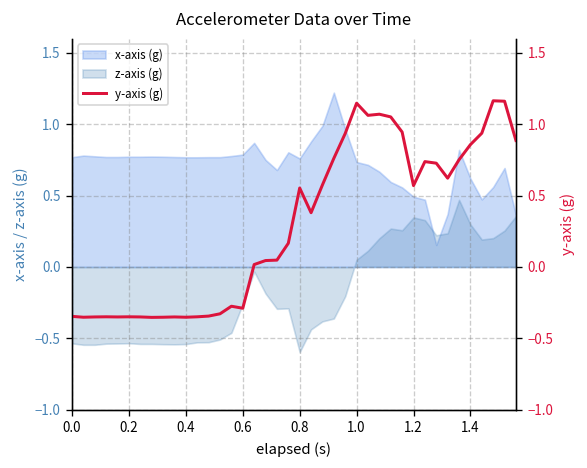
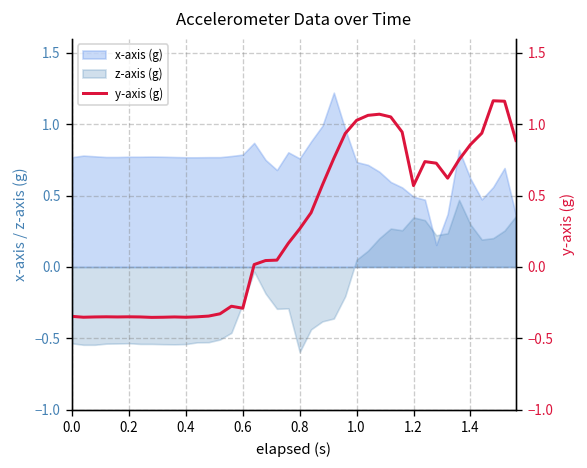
  {
    "y-axis (g)": {
      "0.0": -0.35,
      "0.2": -0.35,
      "0.4": -0.35,
      "0.6": -0.29,
-     "0.8": 0.55,
-     "1.0": 1.15,
+     "0.8": 0.27,
+     "1.0": 1.03,
      "1.2": 0.57,
      "1.4": 0.86
    }
  }
